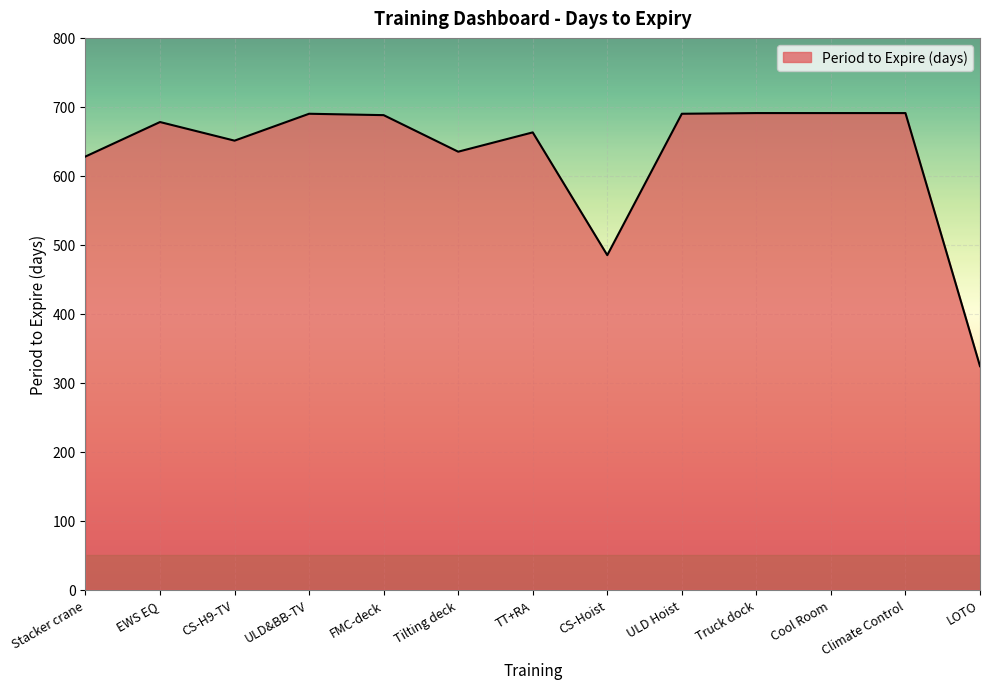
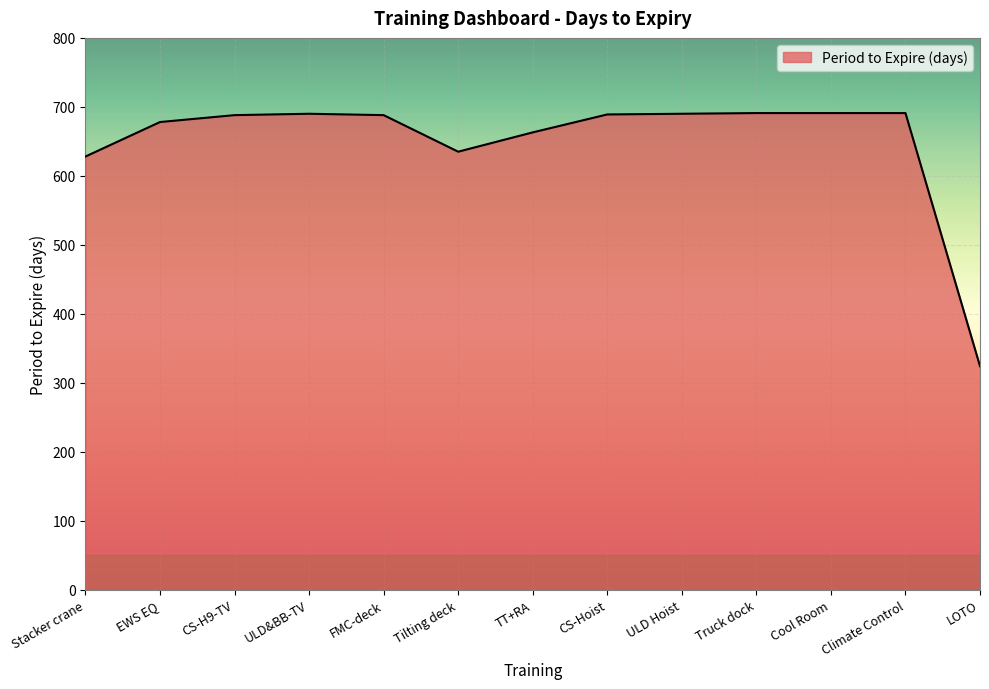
  {
    "Period to Expire (days)": {
      "Stacker crane": 630,
      "EWS EQ": 680,
-     "CS-H9-TV": 650,
+     "CS-H9-TV": 690,
      "ULD&BB-TV": 690,
      "FMC-deck": 690,
      "Tilting deck": 640,
      "TT+RA": 660,
-     "CS-Hoist": 490,
+     "CS-Hoist": 690,
      "ULD Hoist": 690,
      "Truck dock": 690,
      "Cool Room": 690,
      "Climate Control": 690,
      "LOTO": 320
    }
  }
